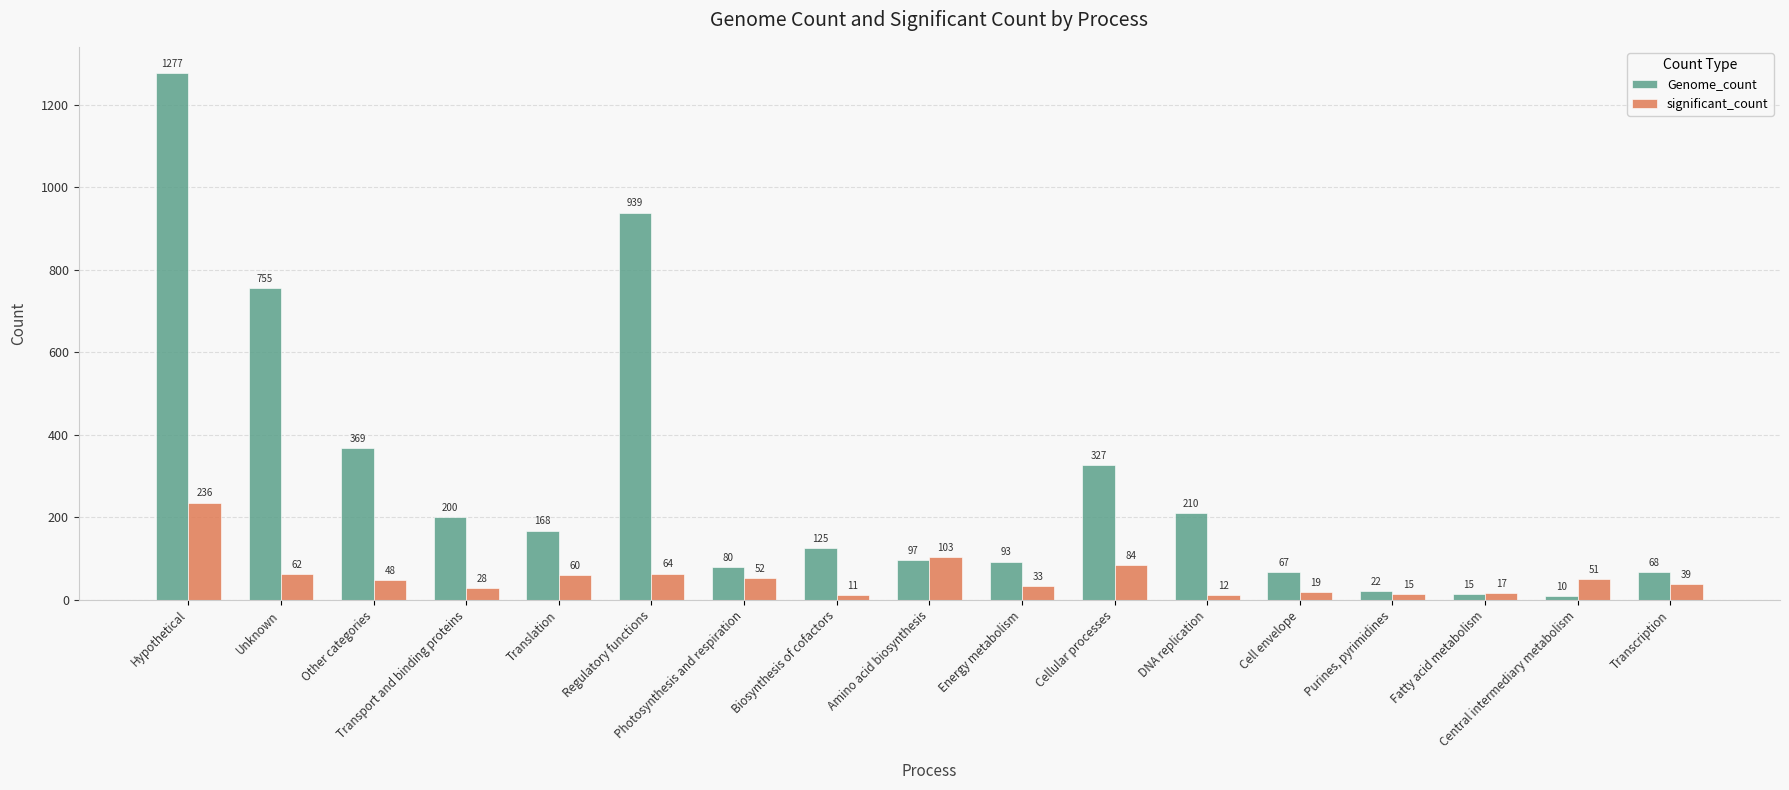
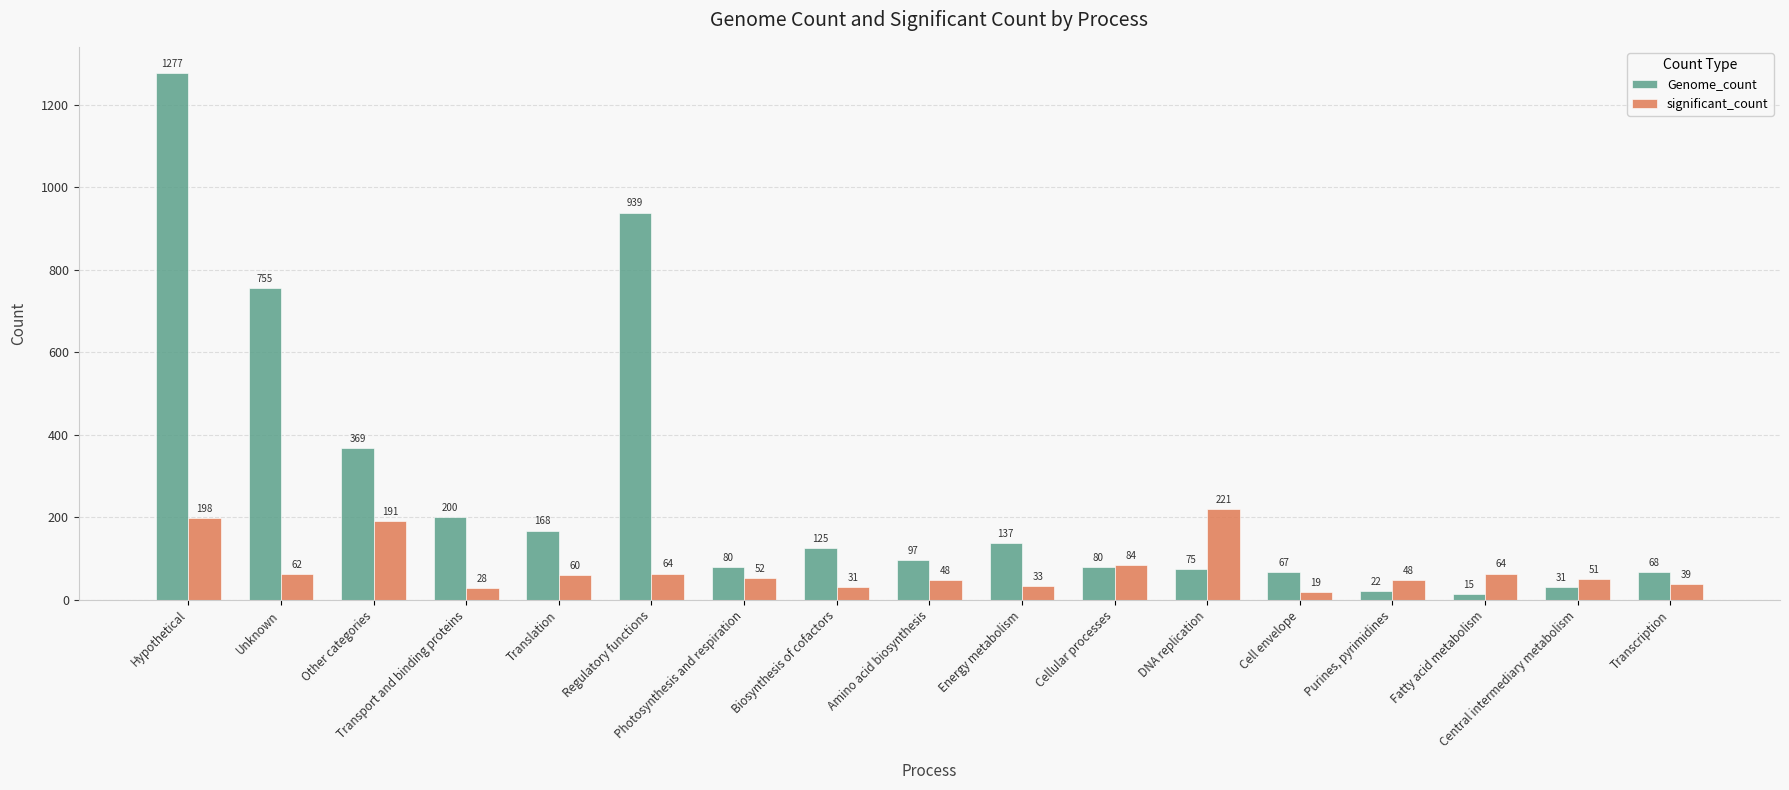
  {
    "Genome_count": {
      "Hypothetical": 1277,
      "Unknown": 755,
      "Other categories": 369,
      "Transport and binding proteins": 200,
      "Translation": 168,
      "Regulatory functions": 939,
      "Photosynthesis and respiration": 80,
      "Biosynthesis of cofactors": 125,
      "Amino acid biosynthesis": 97,
-     "Energy metabolism": 93,
-     "Cellular processes": 327,
-     "DNA replication": 210,
+     "Energy metabolism": 137,
+     "Cellular processes": 80,
+     "DNA replication": 75,
      "Cell envelope": 67,
      "Purines, pyrimidines": 22,
      "Fatty acid metabolism": 15,
-     "Central intermediary metabolism": 10,
+     "Central intermediary metabolism": 31,
      "Transcription": 68
    },
    "significant_count": {
-     "Hypothetical": 236,
+     "Hypothetical": 198,
      "Unknown": 62,
-     "Other categories": 48,
+     "Other categories": 191,
      "Transport and binding proteins": 28,
      "Translation": 60,
      "Regulatory functions": 64,
      "Photosynthesis and respiration": 52,
-     "Biosynthesis of cofactors": 11,
-     "Amino acid biosynthesis": 103,
+     "Biosynthesis of cofactors": 31,
+     "Amino acid biosynthesis": 48,
      "Energy metabolism": 33,
      "Cellular processes": 84,
-     "DNA replication": 12,
+     "DNA replication": 221,
      "Cell envelope": 19,
-     "Purines, pyrimidines": 15,
-     "Fatty acid metabolism": 17,
+     "Purines, pyrimidines": 48,
+     "Fatty acid metabolism": 64,
      "Central intermediary metabolism": 51,
      "Transcription": 39
    }
  }
